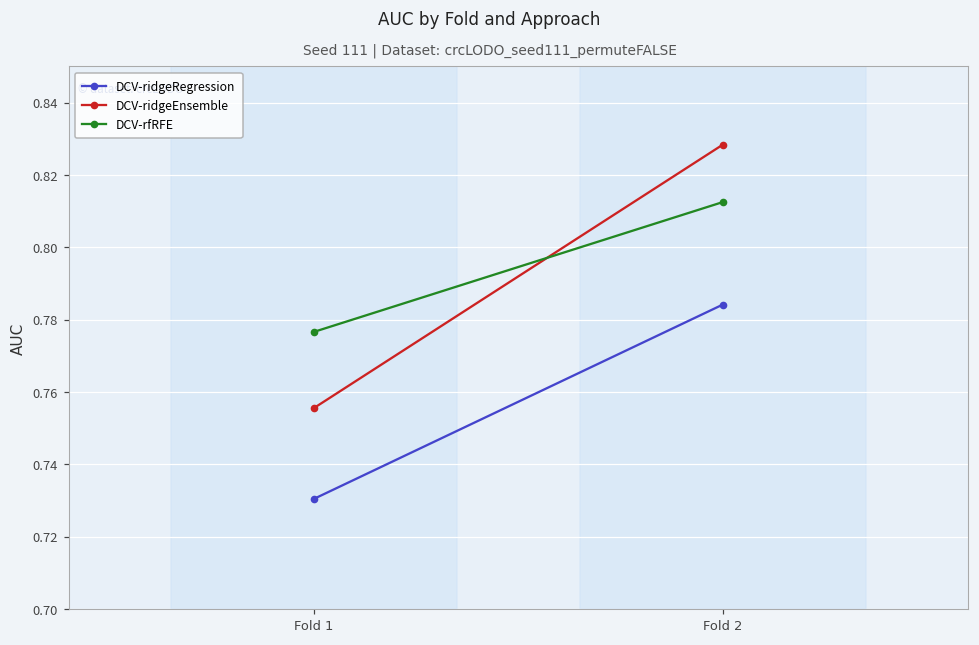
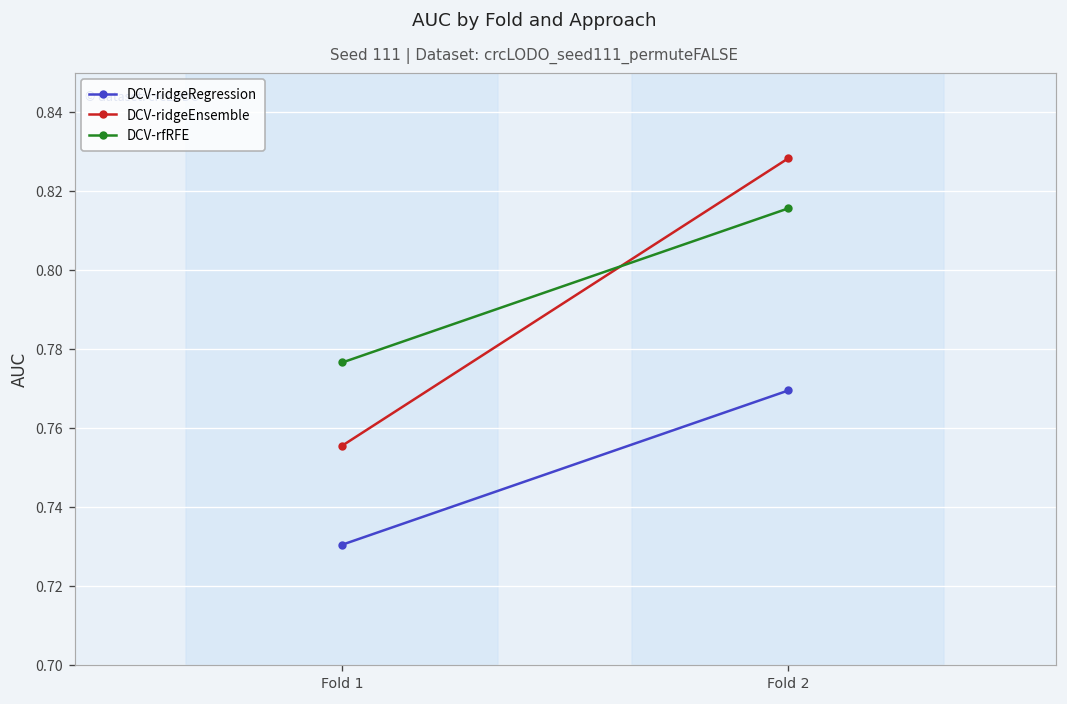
  {
    "DCV-ridgeRegression": {
      "Fold 1": 0.730,
-     "Fold 2": 0.784
+     "Fold 2": 0.770
    },
    "DCV-ridgeEnsemble": {
      "Fold 1": 0.756,
      "Fold 2": 0.828
    },
    "DCV-rfRFE": {
      "Fold 1": 0.777,
-     "Fold 2": 0.812
+     "Fold 2": 0.816
    }
  }
